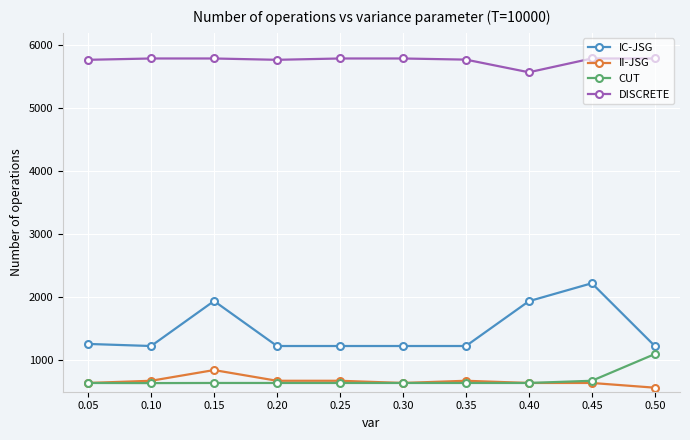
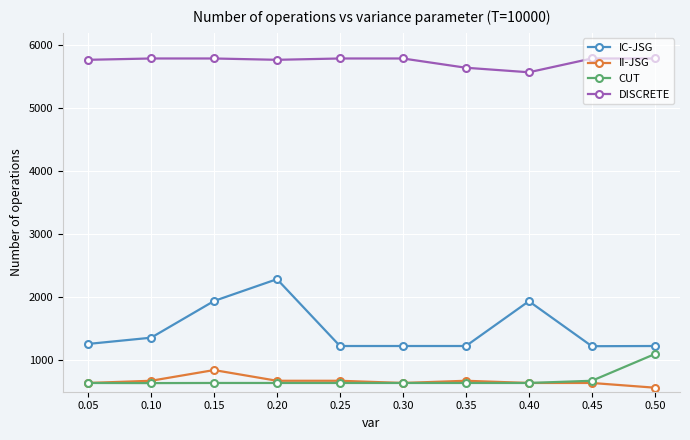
  {
    "IC-JSG": {
      "0.05": 1300,
-     "0.10": 1200,
+     "0.10": 1400,
      "0.15": 1900,
-     "0.20": 1200,
+     "0.20": 2300,
      "0.25": 1200,
      "0.30": 1200,
      "0.35": 1200,
      "0.40": 1900,
-     "0.45": 2200,
+     "0.45": 1200,
      "0.50": 1200
    },
    "II-JSG": {
      "0.15": 800,
      "0.50": 600
    },
    "CUT": {
      "0.15": 600,
      "0.50": 1100
    },
    "DISCRETE": {
      "0.05": 5800,
      "0.10": 5800,
      "0.15": 5800,
      "0.20": 5800,
      "0.25": 5800,
      "0.30": 5800,
-     "0.35": 5800,
+     "0.35": 5600,
      "0.40": 5600
    }
  }
